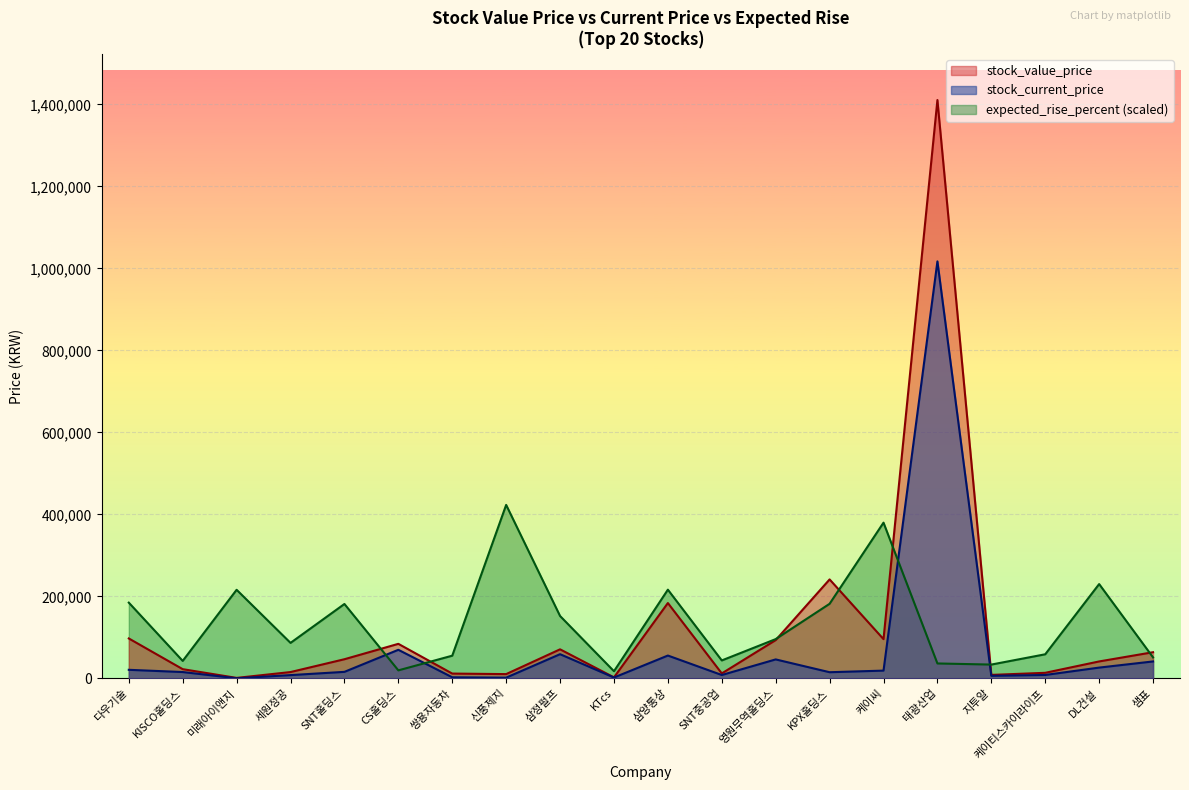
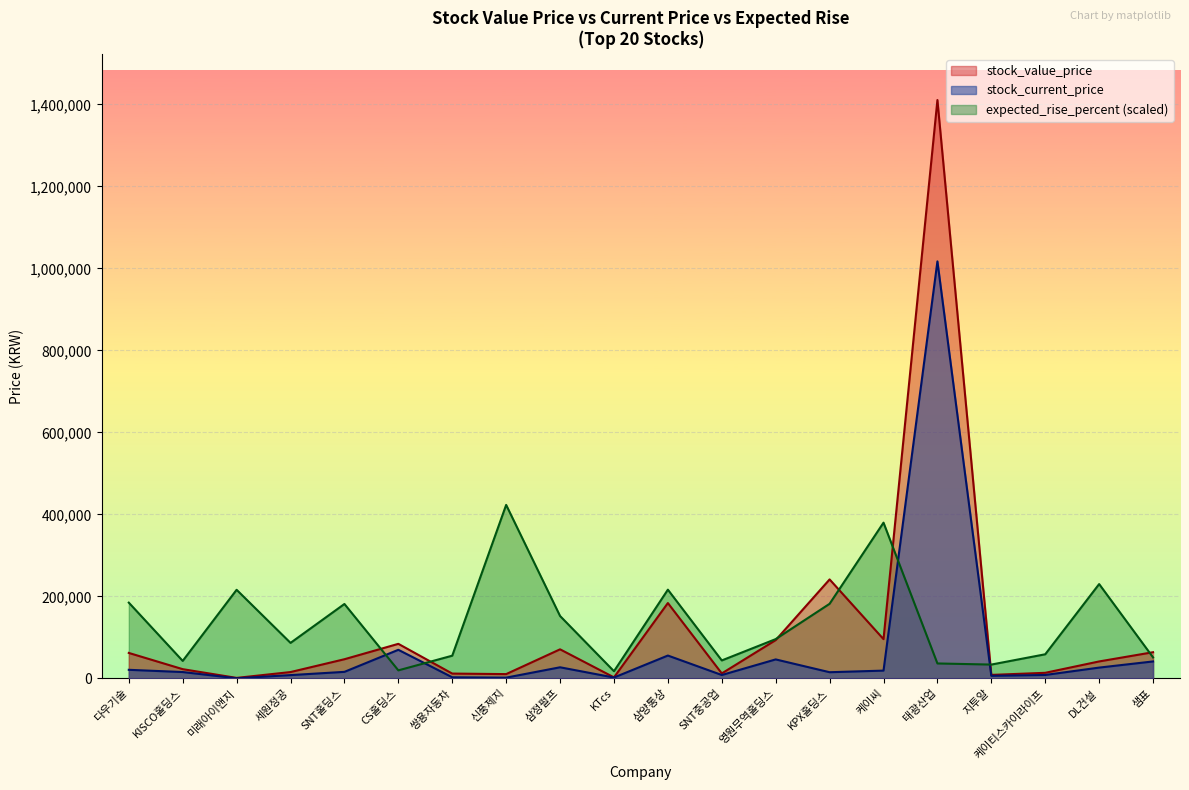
  {
    "stock_value_price": {
-     "다우기술": "100,000",
+     "다우기술": "60,000",
      "KISCO홀딩스": "20,000",
      "세원정공": "20,000",
      "SNT홀딩스": "50,000",
      "CS홀딩스": "80,000",
      "쌍용자동차": "10,000",
      "신풍제지": "10,000",
      "삼정펄프": "70,000",
      "삼양통상": "180,000",
      "KPX홀딩스": "240,000",
      "케이씨": "100,000",
      "태광산업": "1,410,000",
      "DL건설": "40,000",
      "샘표": "60,000"
    },
    "stock_current_price": {
      "다우기술": "20,000",
      "KISCO홀딩스": "20,000",
      "세원정공": "10,000",
      "SNT홀딩스": "20,000",
      "CS홀딩스": "70,000",
      "쌍용자동차": "0",
      "신풍제지": "0",
-     "삼정펄프": "60,000",
+     "삼정펄프": "30,000",
      "삼양통상": "60,000",
      "영원무역홀딩스": "50,000",
      "KPX홀딩스": "20,000",
      "케이씨": "20,000",
      "태광산업": "1,020,000",
      "DL건설": "30,000",
      "샘표": "40,000"
    },
    "expected_rise_percent (scaled)": {
      "다우기술": "180,000",
      "KISCO홀딩스": "40,000",
      "미래아이앤지": "220,000",
      "세원정공": "90,000",
      "SNT홀딩스": "180,000",
      "CS홀딩스": "20,000",
      "쌍용자동차": "60,000",
      "신풍제지": "420,000",
      "삼정펄프": "150,000",
      "KTcs": "20,000",
      "삼양통상": "220,000",
      "SNT중공업": "40,000",
      "KPX홀딩스": "180,000",
      "케이씨": "380,000",
      "태광산업": "40,000",
      "지투알": "30,000",
      "케이티스카이라이프": "60,000",
      "DL건설": "230,000",
      "샘표": "50,000"
    }
  }
